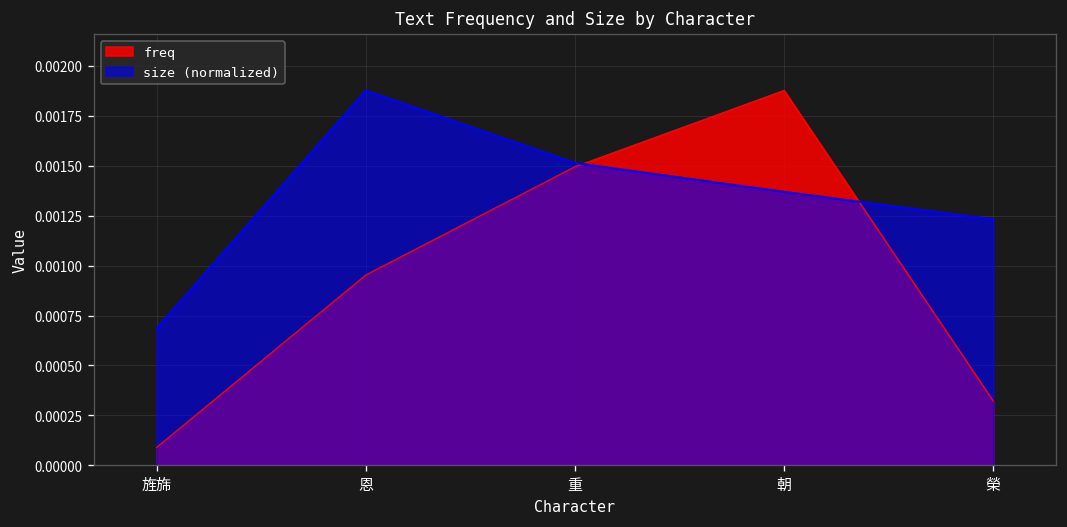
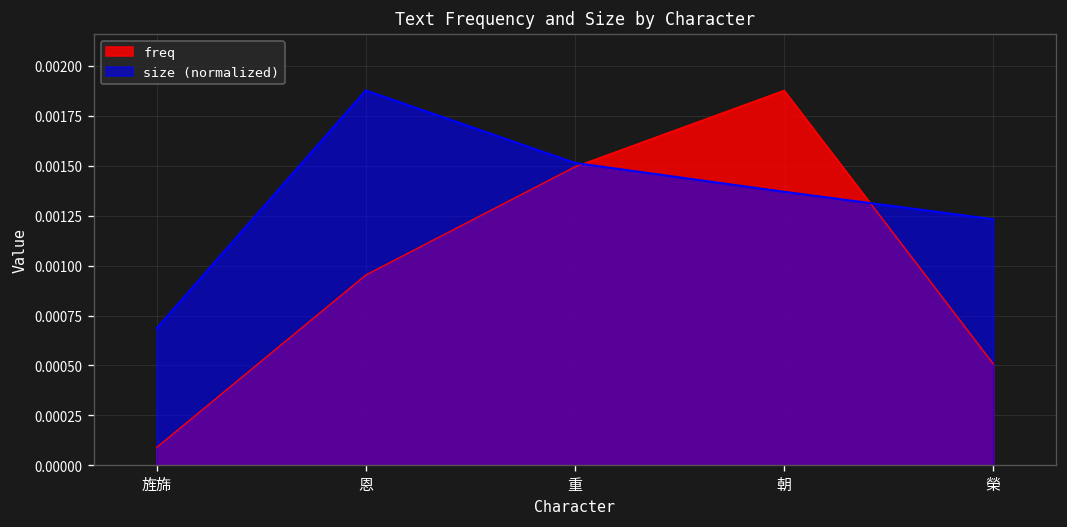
  {
    "freq": {
      "旌旆": 0.00009,
      "恩": 0.00095,
      "重": 0.00149,
      "朝": 0.00188,
-     "榮": 0.00032
+     "榮": 0.00051
    },
    "size (normalized)": {
      "旌旆": 0.00069,
      "恩": 0.00188,
      "重": 0.00151,
      "朝": 0.00137,
      "榮": 0.00123
    }
  }
